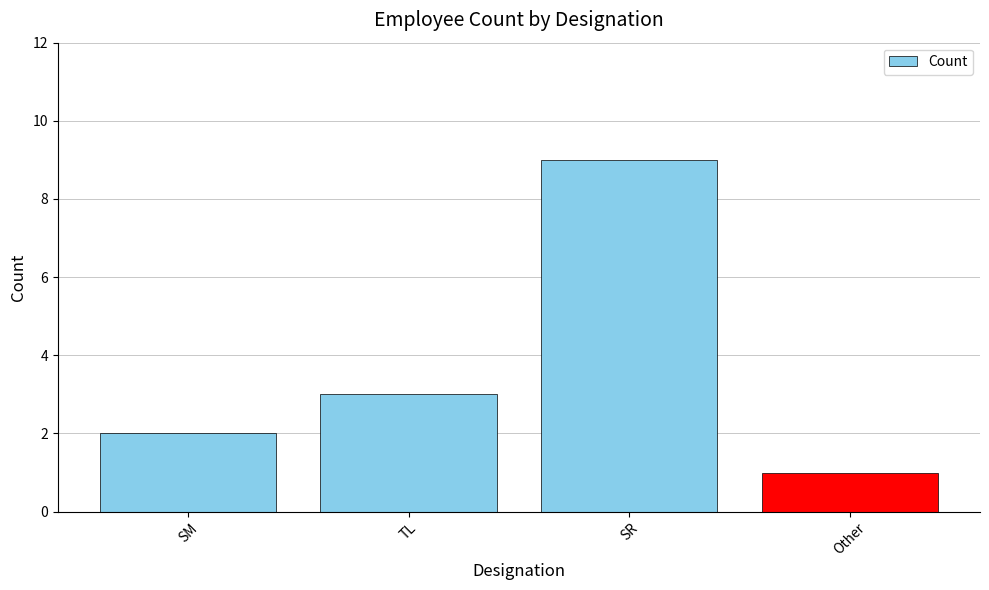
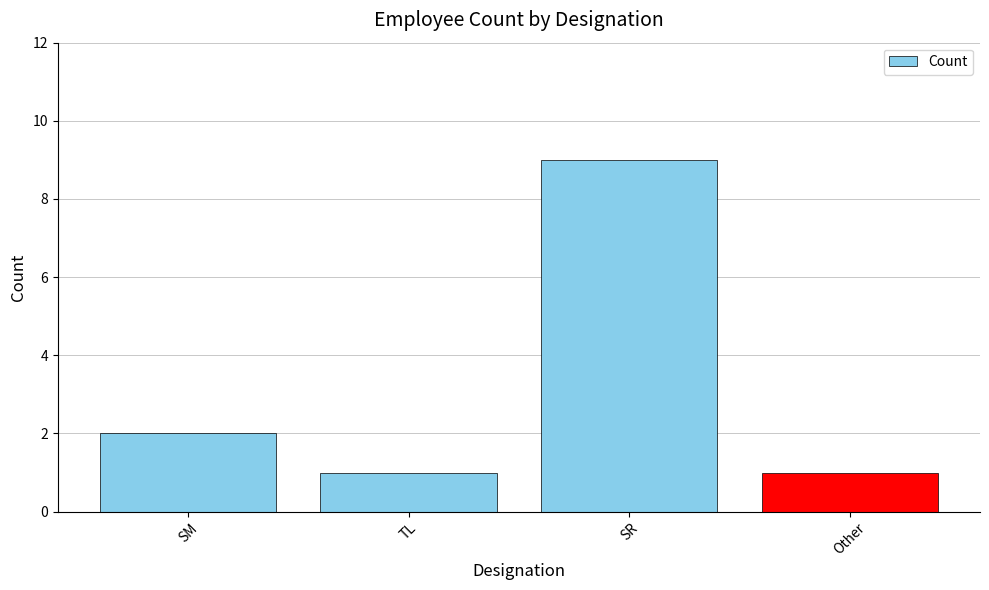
  {
    "SM": 2,
-   "TL": 3,
+   "TL": 1,
    "SR": 9,
    "Other": 1
  }
